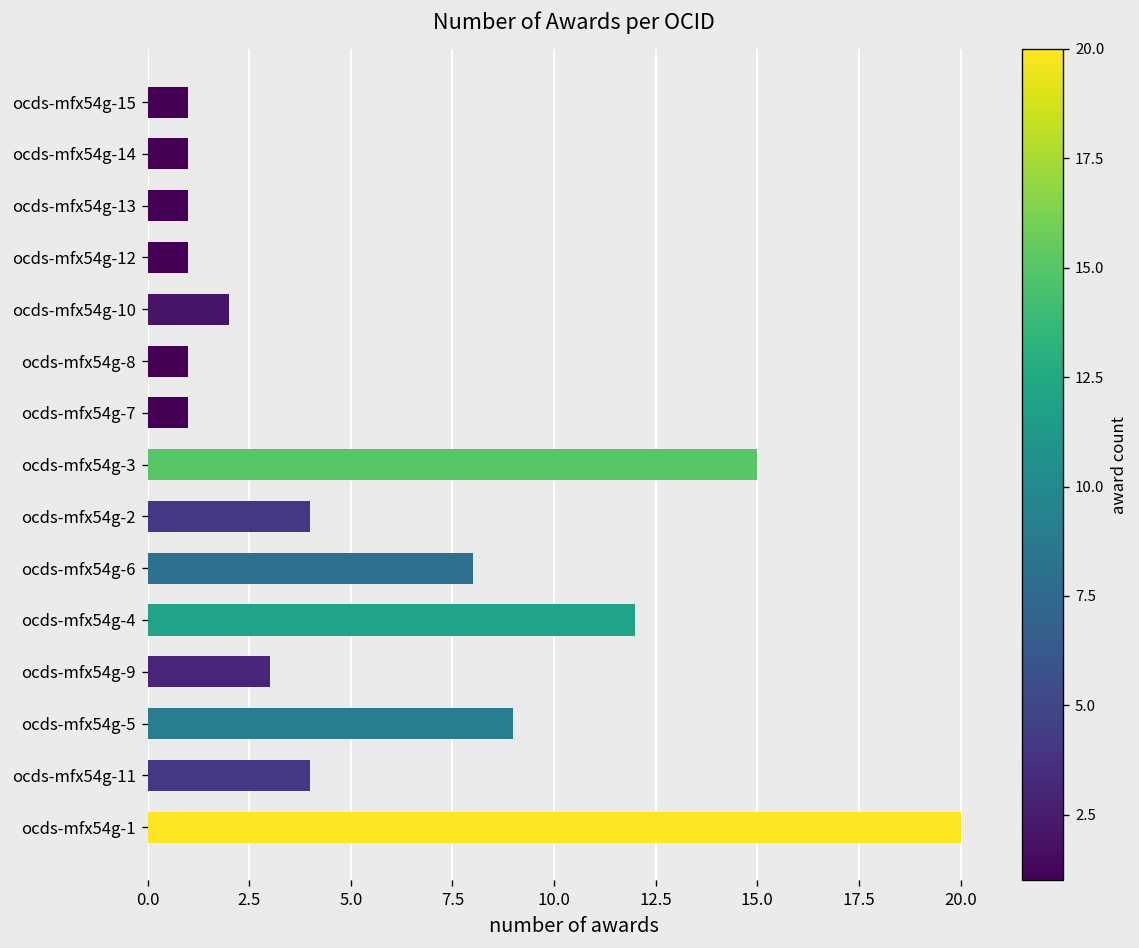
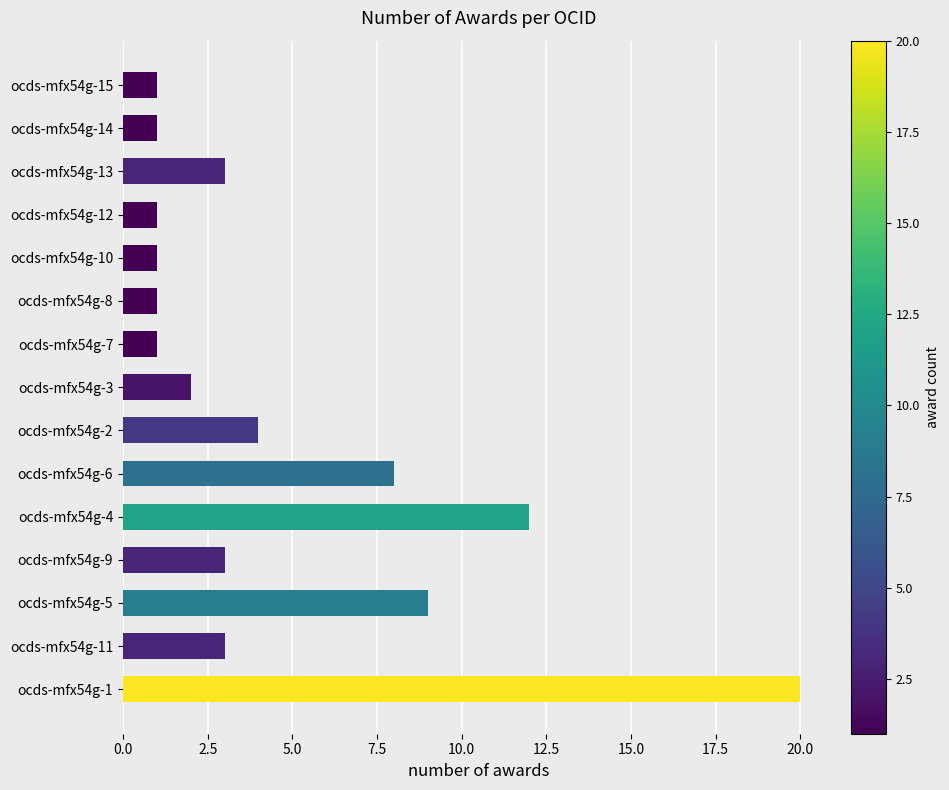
  {
    "ocds-mfx54g-15": 1,
    "ocds-mfx54g-14": 1,
-   "ocds-mfx54g-13": 1,
+   "ocds-mfx54g-13": 3,
    "ocds-mfx54g-12": 1,
-   "ocds-mfx54g-10": 2,
+   "ocds-mfx54g-10": 1,
    "ocds-mfx54g-8": 1,
    "ocds-mfx54g-7": 1,
-   "ocds-mfx54g-3": 15,
+   "ocds-mfx54g-3": 2,
    "ocds-mfx54g-2": 4,
    "ocds-mfx54g-6": 8,
    "ocds-mfx54g-4": 12,
    "ocds-mfx54g-9": 3,
    "ocds-mfx54g-5": 9,
-   "ocds-mfx54g-11": 4,
+   "ocds-mfx54g-11": 3,
    "ocds-mfx54g-1": 20
  }
